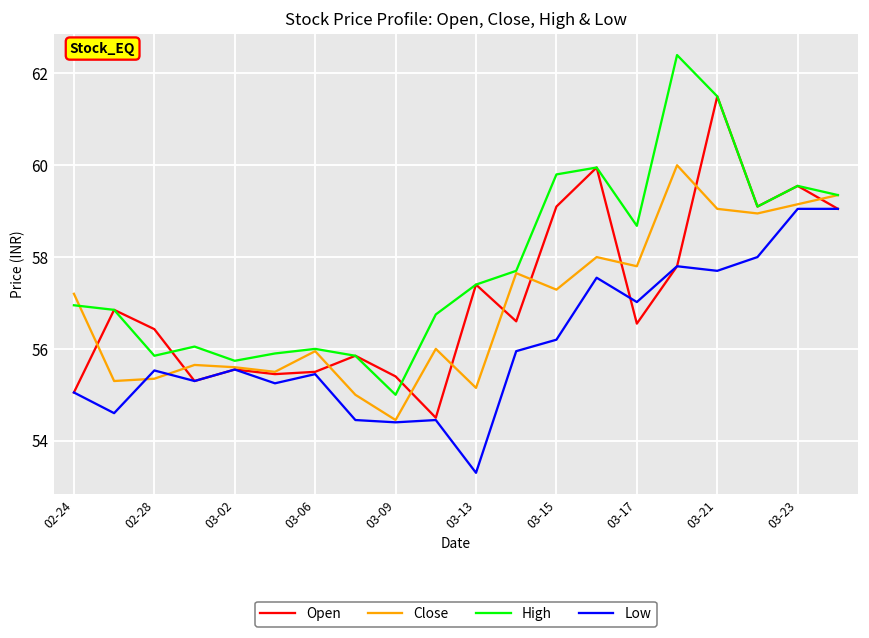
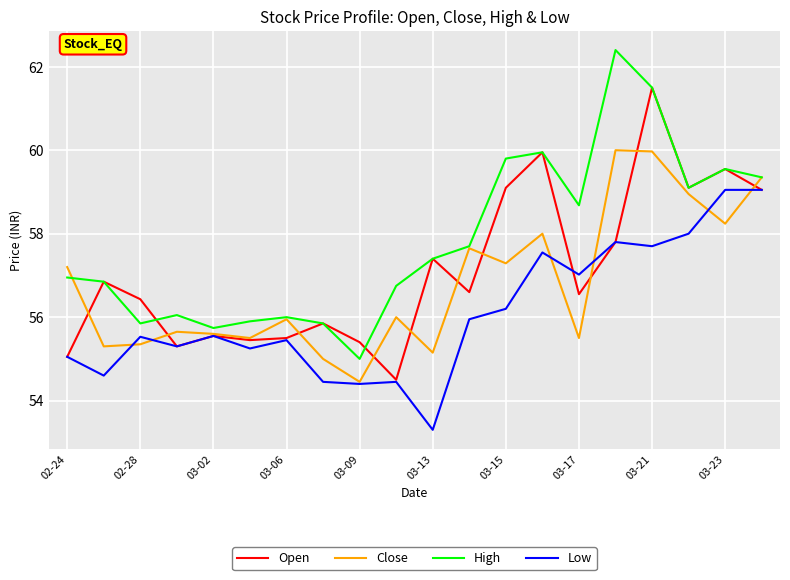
  {
    "Open": {
      "02-28": 56.4,
      "03-09": 55.4,
      "03-15": 59.1,
      "03-17": 56.6
    },
    "Close": {
      "02-24": 57.2,
      "02-28": 55.4,
      "03-13": 55.2,
      "03-15": 57.3,
-     "03-17": 57.8,
-     "03-21": 59.1,
-     "03-23": 59.2
+     "03-17": 55.5,
+     "03-21": 60.0,
+     "03-23": 58.2
    },
    "High": {
      "02-24": 57.0,
      "02-28": 55.9,
      "03-02": 55.7,
      "03-09": 55.0,
      "03-15": 59.8,
      "03-17": 58.7
    },
    "Low": {
      "02-28": 55.5,
      "03-13": 53.3,
      "03-15": 56.2,
      "03-17": 57.0,
      "03-21": 57.7,
      "03-23": 59.1
    }
  }
